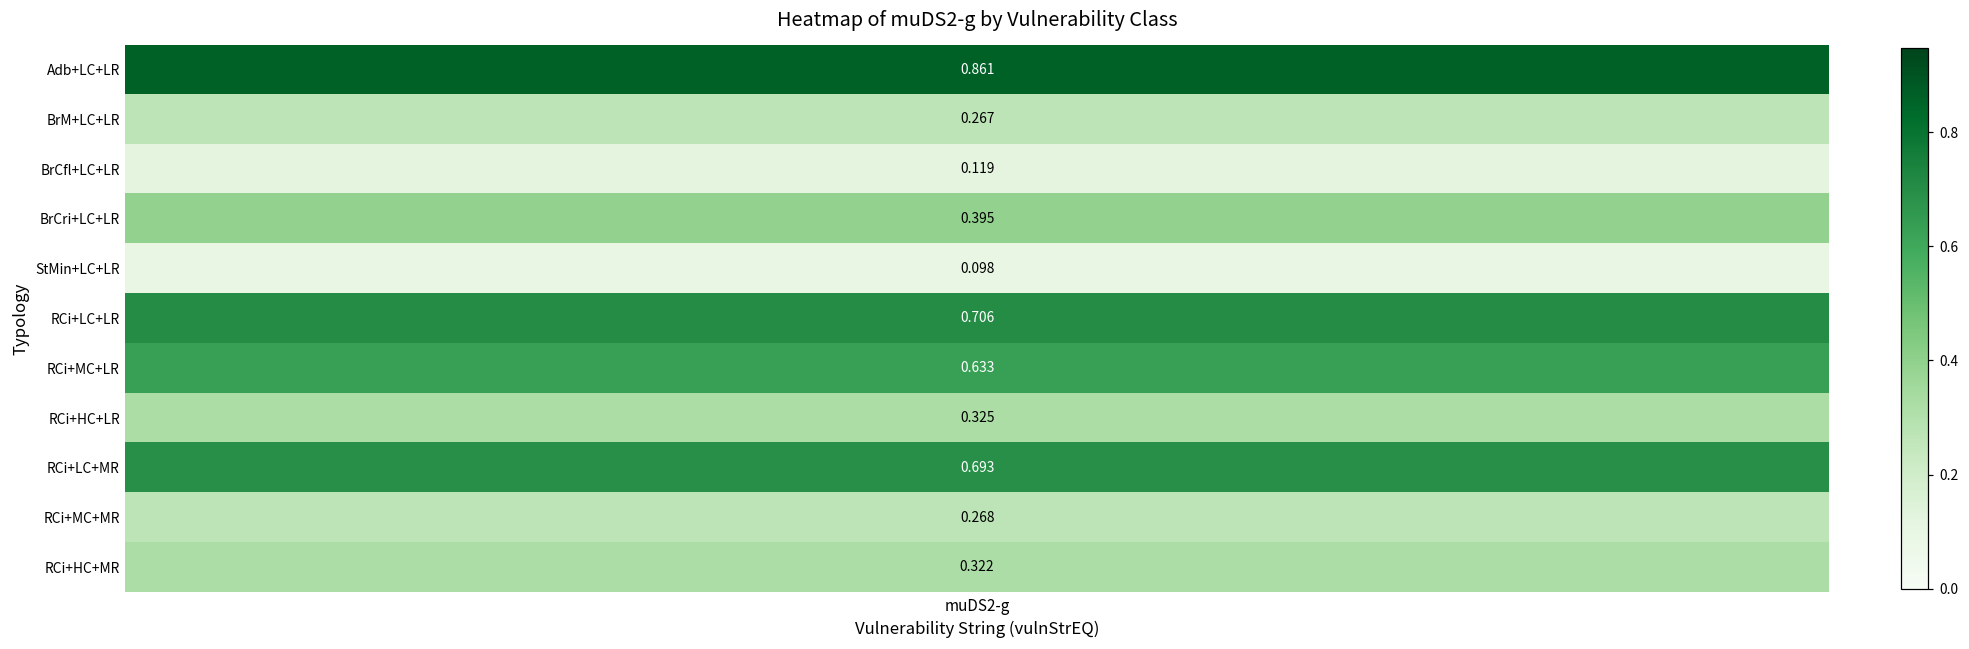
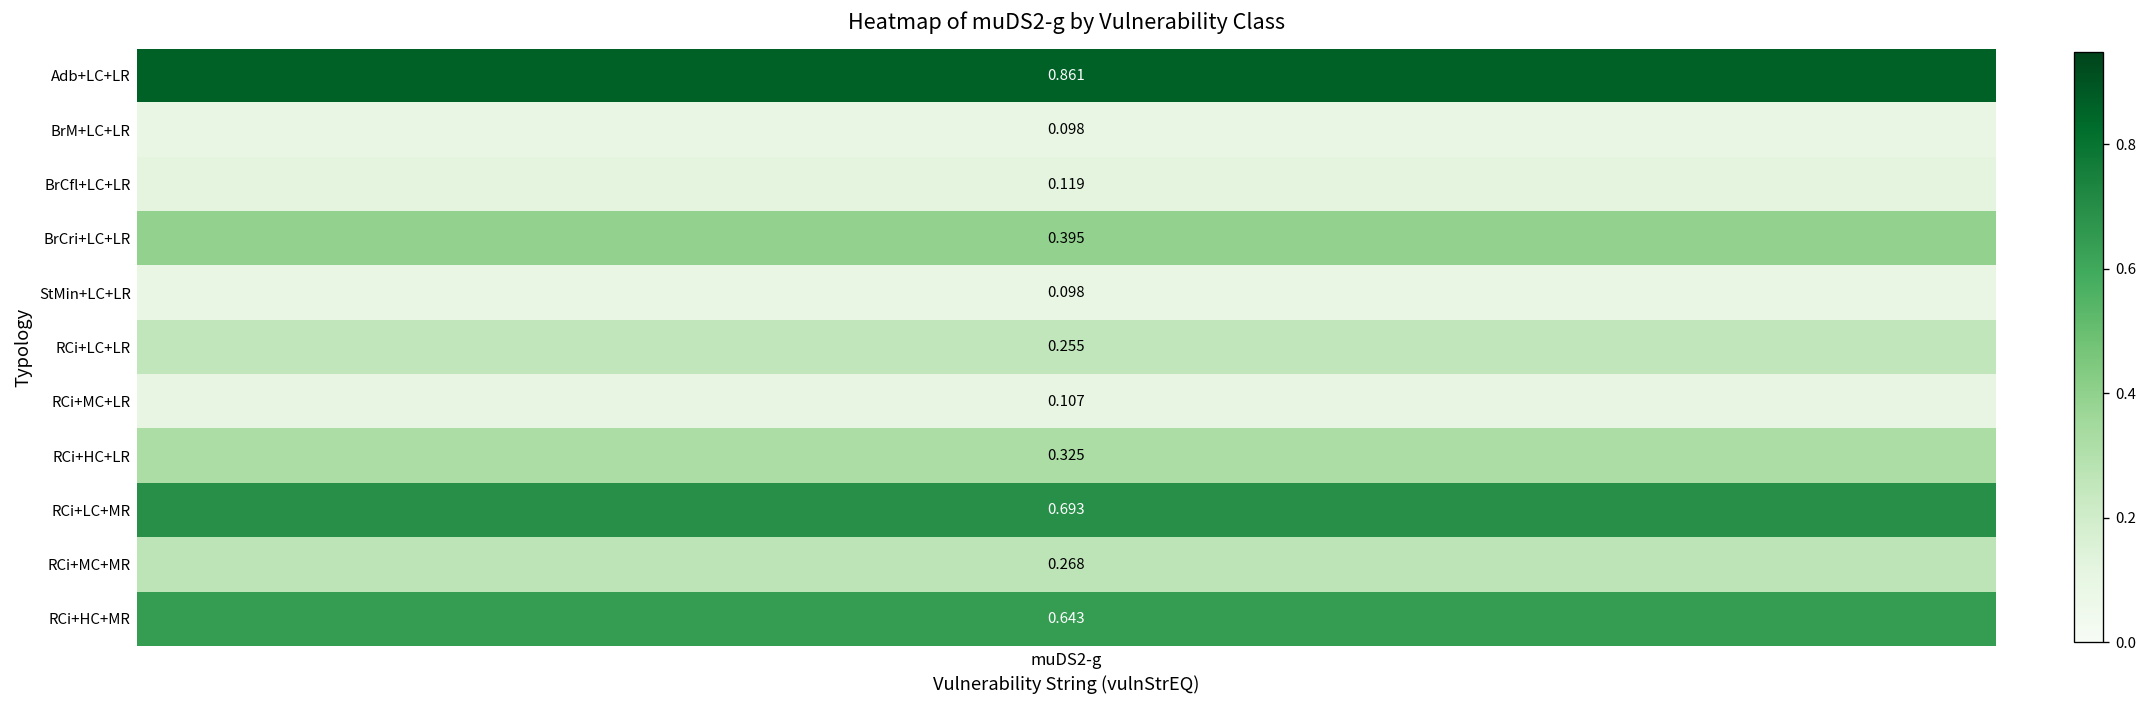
  {
    "Adb+LC+LR": {
      "muDS2-g": 0.861
    },
    "BrM+LC+LR": {
-     "muDS2-g": 0.267
+     "muDS2-g": 0.098
    },
    "BrCfl+LC+LR": {
      "muDS2-g": 0.119
    },
    "BrCri+LC+LR": {
      "muDS2-g": 0.395
    },
    "StMin+LC+LR": {
      "muDS2-g": 0.098
    },
    "RCi+LC+LR": {
-     "muDS2-g": 0.706
+     "muDS2-g": 0.255
    },
    "RCi+MC+LR": {
-     "muDS2-g": 0.633
+     "muDS2-g": 0.107
    },
    "RCi+HC+LR": {
      "muDS2-g": 0.325
    },
    "RCi+LC+MR": {
      "muDS2-g": 0.693
    },
    "RCi+MC+MR": {
      "muDS2-g": 0.268
    },
    "RCi+HC+MR": {
-     "muDS2-g": 0.322
+     "muDS2-g": 0.643
    }
  }
